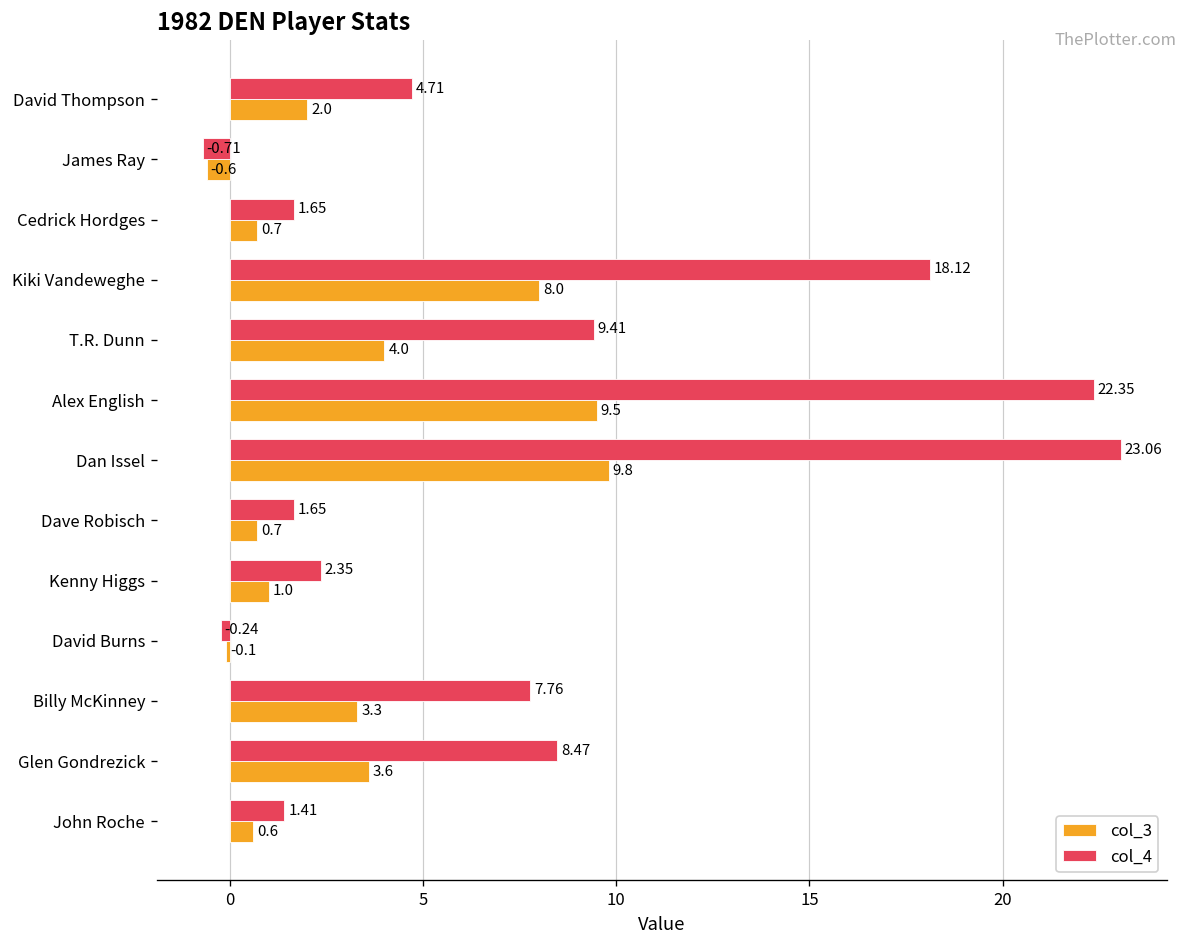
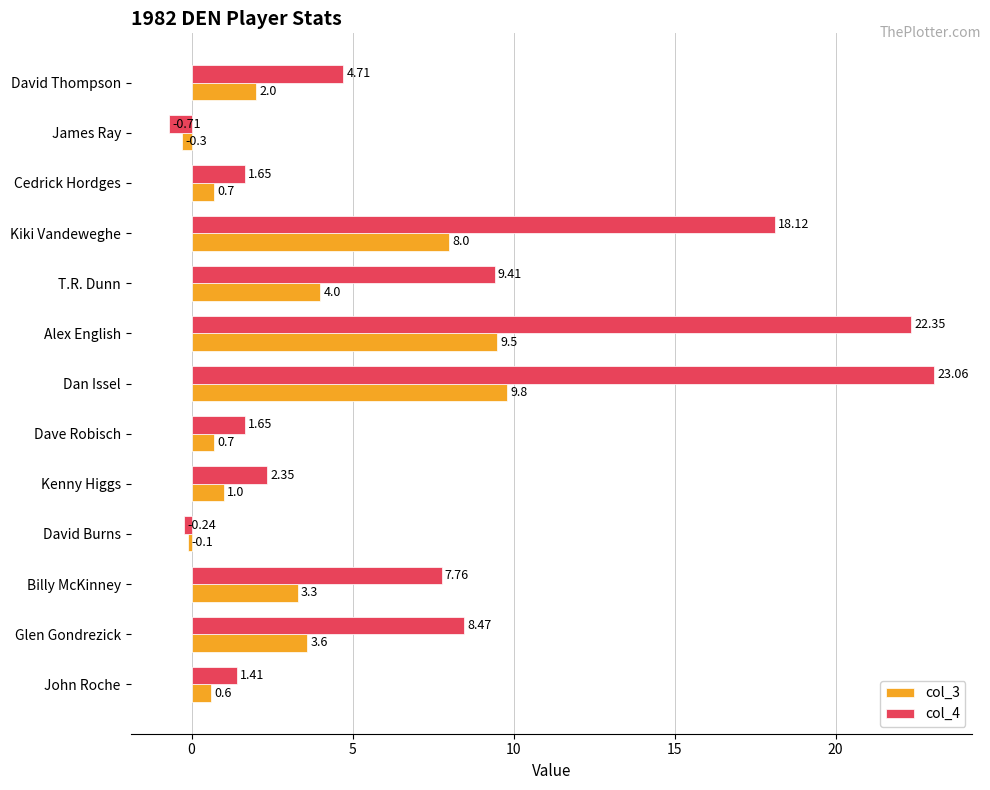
  {
    "col_3": {
      "David Thompson": 2.0,
-     "James Ray": -0.6,
+     "James Ray": -0.3,
      "Cedrick Hordges": 0.7,
      "Kiki Vandeweghe": 8.0,
      "T.R. Dunn": 4.0,
      "Alex English": 9.5,
      "Dan Issel": 9.8,
      "Dave Robisch": 0.7,
      "Kenny Higgs": 1.0,
      "David Burns": -0.1,
      "Billy McKinney": 3.3,
      "Glen Gondrezick": 3.6,
      "John Roche": 0.6
    },
    "col_4": {
      "David Thompson": 4.71,
      "James Ray": -0.71,
      "Cedrick Hordges": 1.65,
      "Kiki Vandeweghe": 18.12,
      "T.R. Dunn": 9.41,
      "Alex English": 22.35,
      "Dan Issel": 23.06,
      "Dave Robisch": 1.65,
      "Kenny Higgs": 2.35,
      "David Burns": -0.24,
      "Billy McKinney": 7.76,
      "Glen Gondrezick": 8.47,
      "John Roche": 1.41
    }
  }
